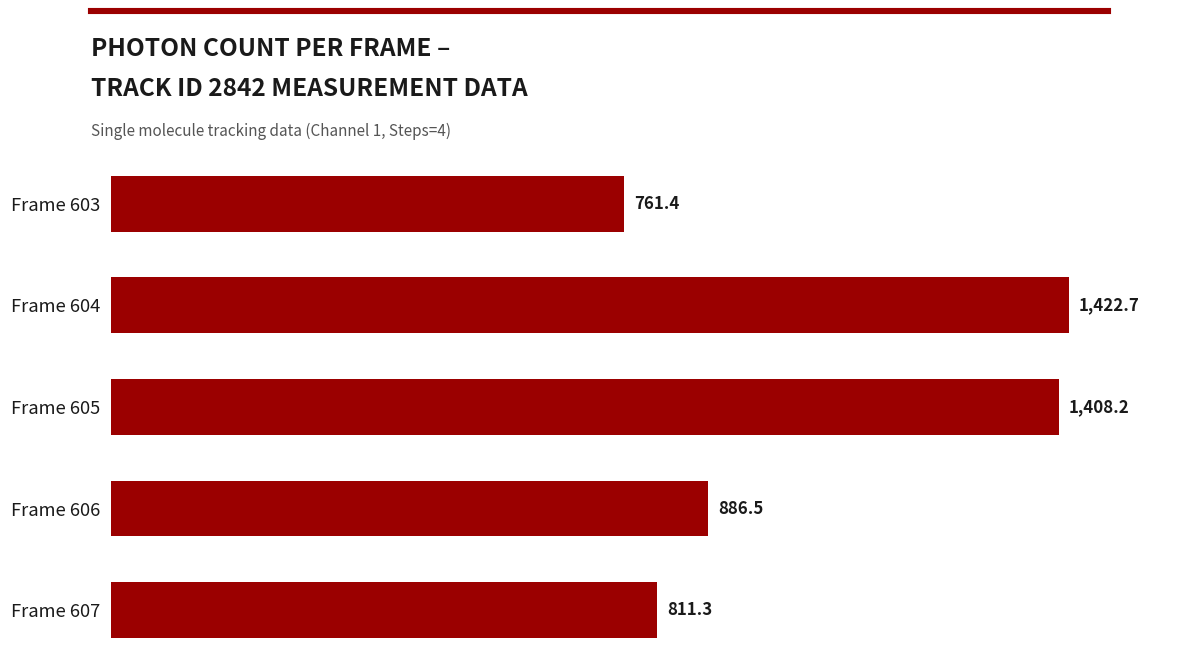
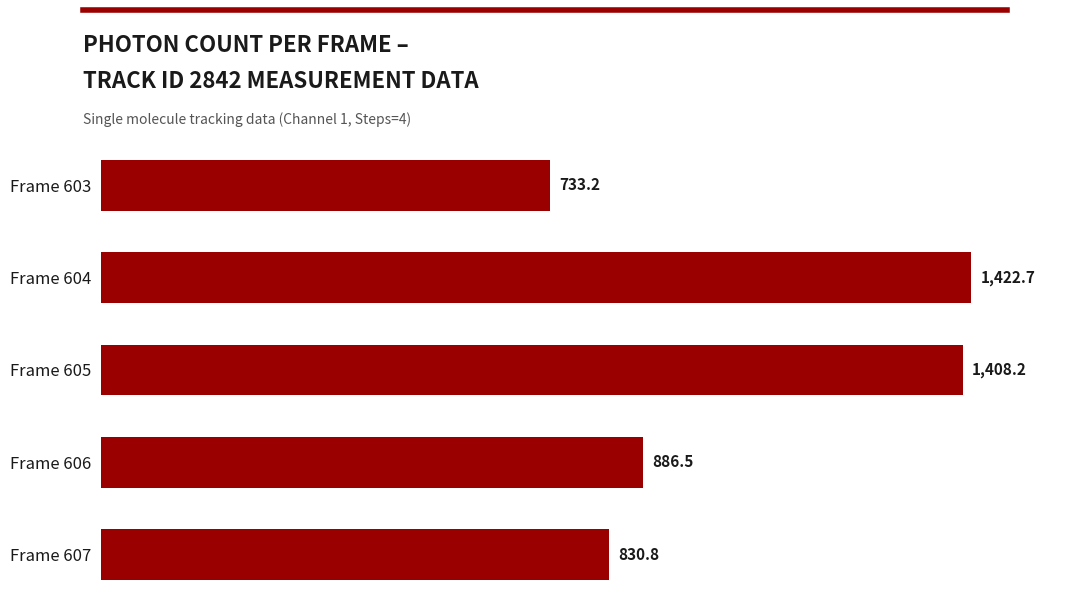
  {
-   "Frame 603": "761.4",
+   "Frame 603": "733.2",
    "Frame 604": "1,422.7",
    "Frame 605": "1,408.2",
    "Frame 606": "886.5",
-   "Frame 607": "811.3"
+   "Frame 607": "830.8"
  }
